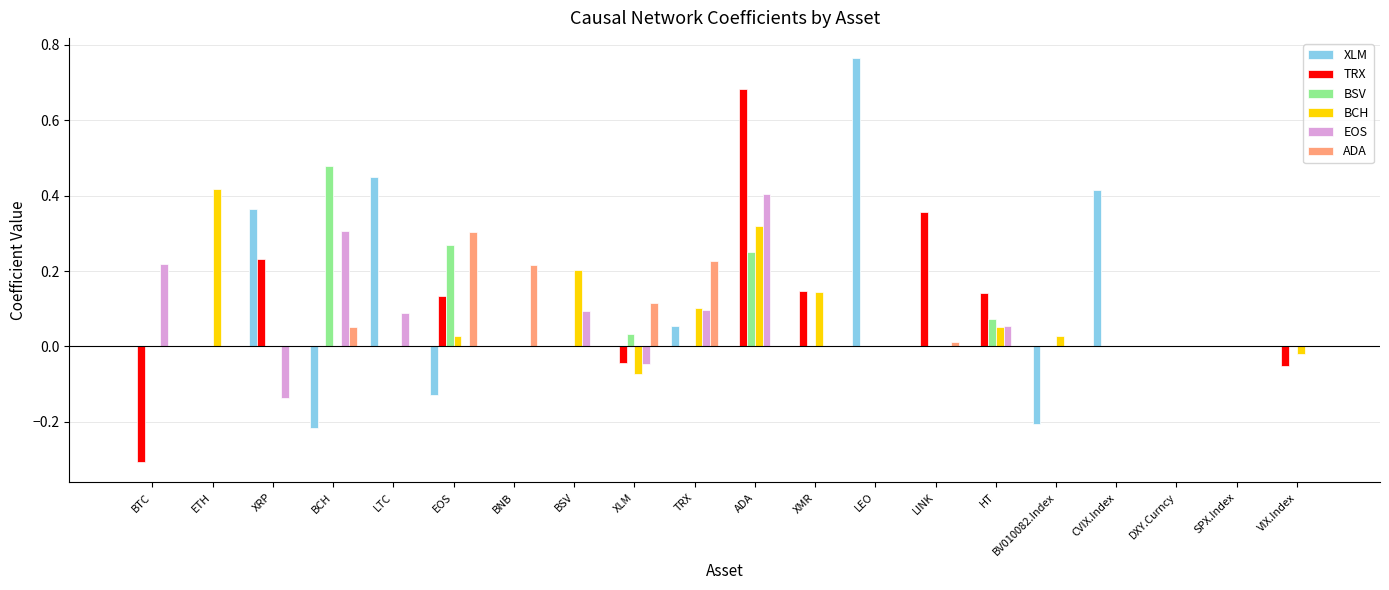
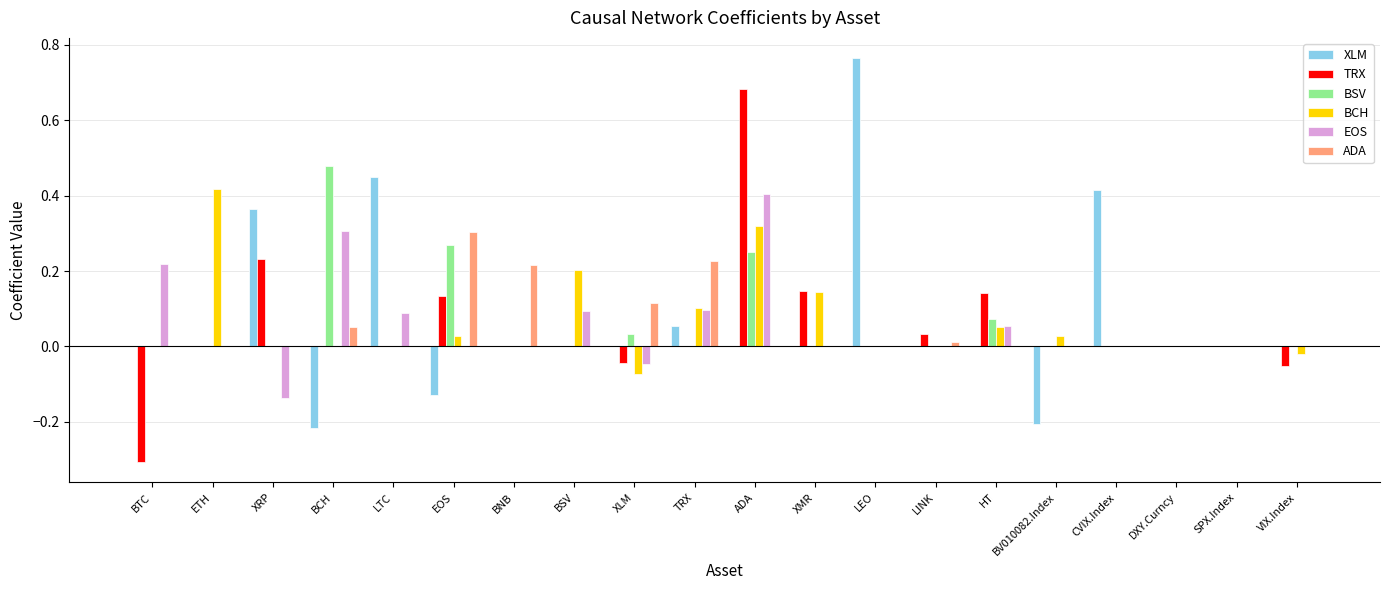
  {
    "XLM": {
      "BTC": 0.00,
      "ETH": 0.00,
      "XRP": 0.36,
      "BCH": -0.22,
      "LTC": 0.45,
      "EOS": -0.13,
      "BNB": 0.00,
      "BSV": 0.00,
      "XLM": 0.00,
      "TRX": 0.05,
      "ADA": 0.00,
      "XMR": 0.00,
      "LEO": 0.76,
      "LINK": 0.00,
      "HT": 0.00,
      "BV010082.Index": -0.21,
      "CVIX.Index": 0.42,
      "DXY.Curncy": 0.00,
      "SPX.Index": 0.00,
      "VIX.Index": 0.00
    },
    "TRX": {
      "BTC": -0.31,
      "ETH": 0.00,
      "XRP": 0.23,
      "BCH": 0.00,
      "LTC": 0.00,
      "EOS": 0.13,
      "BNB": 0.00,
      "XLM": -0.04,
      "TRX": 0.00,
      "ADA": 0.68,
      "XMR": 0.15,
      "LEO": 0.00,
-     "LINK": 0.36,
+     "LINK": 0.03,
      "HT": 0.14,
      "BV010082.Index": 0.00,
      "CVIX.Index": 0.00,
      "DXY.Curncy": 0.00,
      "SPX.Index": 0.00,
      "VIX.Index": -0.05
    },
    "BSV": {
      "BTC": 0.00,
      "ETH": 0.00,
      "XRP": 0.00,
      "BCH": 0.48,
      "LTC": 0.00,
      "EOS": 0.27,
      "BNB": 0.00,
      "BSV": 0.00,
      "XLM": 0.03,
      "TRX": 0.00,
      "ADA": 0.25,
      "XMR": 0.00,
      "LEO": 0.00,
      "LINK": 0.00,
      "HT": 0.07,
      "BV010082.Index": 0.00,
      "CVIX.Index": 0.00,
      "DXY.Curncy": 0.00,
      "SPX.Index": 0.00,
      "VIX.Index": 0.00
    },
    "BCH": {
      "BTC": 0.00,
      "ETH": 0.42,
      "XRP": 0.00,
      "BCH": 0.00,
      "LTC": 0.00,
      "EOS": 0.03,
      "BNB": 0.00,
      "BSV": 0.20,
      "XLM": -0.07,
      "TRX": 0.10,
      "ADA": 0.32,
      "XMR": 0.14,
      "LEO": 0.00,
      "LINK": 0.00,
      "HT": 0.05,
      "BV010082.Index": 0.03,
      "CVIX.Index": 0.00,
      "DXY.Curncy": 0.00,
      "SPX.Index": 0.00,
      "VIX.Index": -0.02
    },
    "EOS": {
      "BTC": 0.22,
      "ETH": 0.00,
      "XRP": -0.14,
      "BCH": 0.31,
      "LTC": 0.09,
      "EOS": 0.00,
      "BNB": 0.00,
      "BSV": 0.09,
      "XLM": -0.05,
      "TRX": 0.10,
      "ADA": 0.40,
      "XMR": 0.00,
      "LEO": 0.00,
      "LINK": 0.00,
      "HT": 0.05,
      "BV010082.Index": 0.00,
      "CVIX.Index": 0.00,
      "DXY.Curncy": 0.00,
      "SPX.Index": 0.00,
      "VIX.Index": 0.00
    },
    "ADA": {
      "BTC": 0.00,
      "ETH": 0.00,
      "XRP": 0.00,
      "BCH": 0.05,
      "LTC": 0.00,
      "EOS": 0.30,
      "BNB": 0.22,
      "XLM": 0.11,
      "TRX": 0.23,
      "ADA": 0.00,
      "XMR": 0.00,
      "LEO": 0.00,
      "LINK": 0.01,
      "HT": 0.00,
      "BV010082.Index": 0.00,
      "CVIX.Index": 0.00,
      "DXY.Curncy": 0.00,
      "SPX.Index": 0.00,
      "VIX.Index": 0.00
    }
  }
